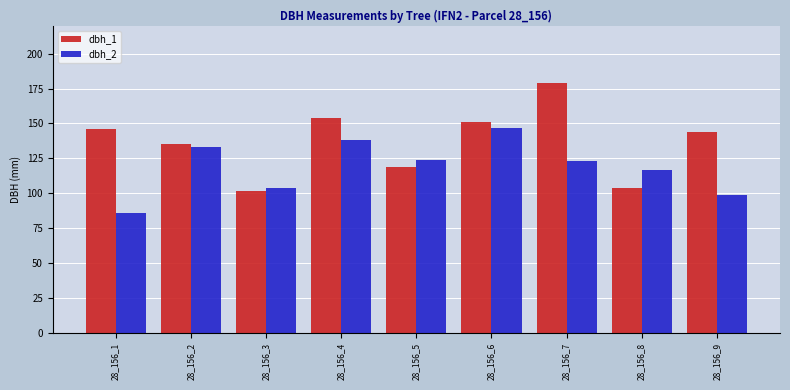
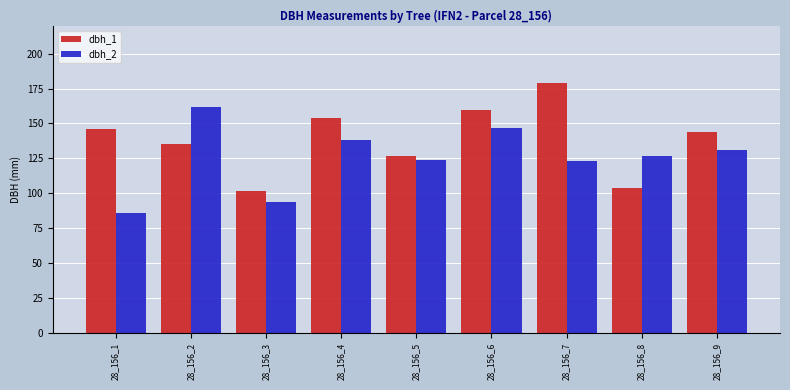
  {
    "dbh_1": {
      "28_156_1": 146,
      "28_156_2": 135,
      "28_156_3": 102,
      "28_156_4": 154,
-     "28_156_5": 119,
-     "28_156_6": 151,
+     "28_156_5": 127,
+     "28_156_6": 160,
      "28_156_7": 179,
      "28_156_8": 104,
      "28_156_9": 144
    },
    "dbh_2": {
      "28_156_1": 86,
-     "28_156_2": 133,
-     "28_156_3": 104,
+     "28_156_2": 162,
+     "28_156_3": 94,
      "28_156_4": 138,
      "28_156_5": 124,
      "28_156_6": 147,
      "28_156_7": 123,
-     "28_156_8": 117,
-     "28_156_9": 99
+     "28_156_8": 127,
+     "28_156_9": 131
    }
  }
